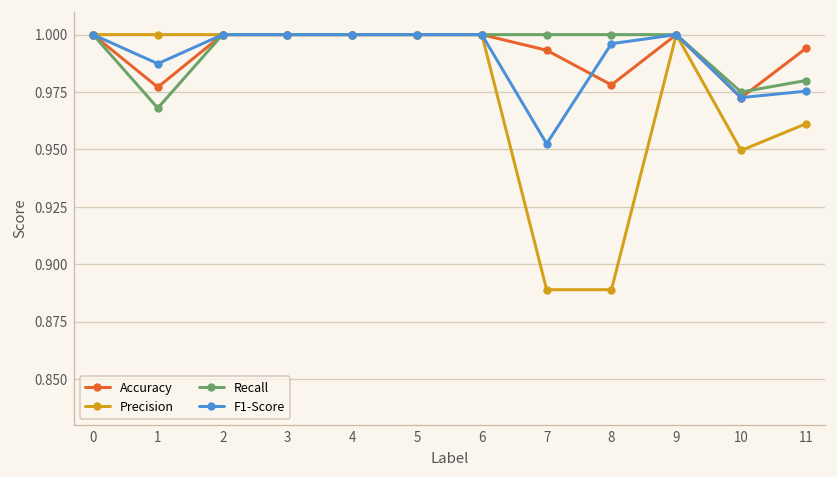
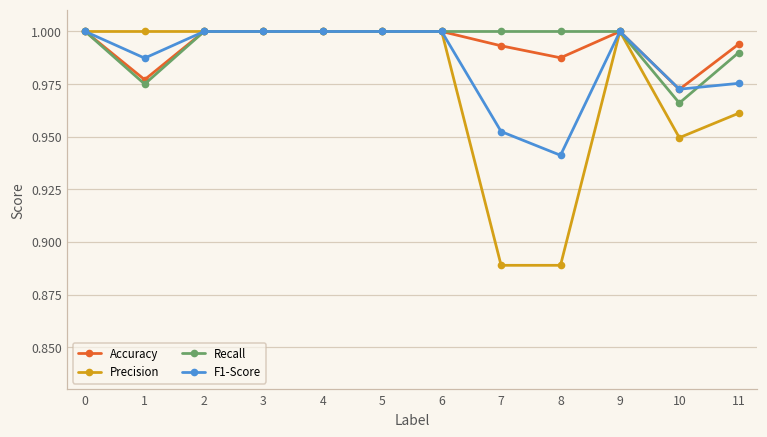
  {
    "Accuracy": {
      "1": 0.977,
      "7": 0.993,
-     "8": 0.978,
+     "8": 0.988,
      "11": 0.994
    },
    "Precision": {
      "1": 1.000,
      "7": 0.889,
      "8": 0.889,
      "10": 0.950,
      "11": 0.961
    },
    "Recall": {
-     "1": 0.968,
+     "1": 0.975,
      "7": 1.000,
      "8": 1.000,
-     "10": 0.975,
-     "11": 0.98
+     "10": 0.966,
+     "11": 0.99
    },
    "F1-Score": {
      "1": 0.987,
      "7": 0.952,
-     "8": 0.996,
+     "8": 0.941,
      "11": 0.975
    }
  }
